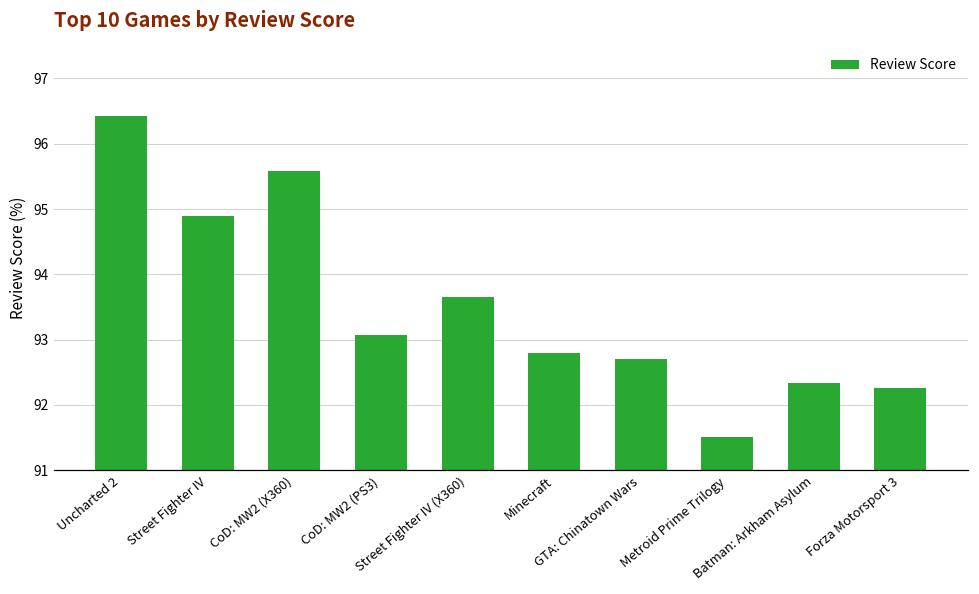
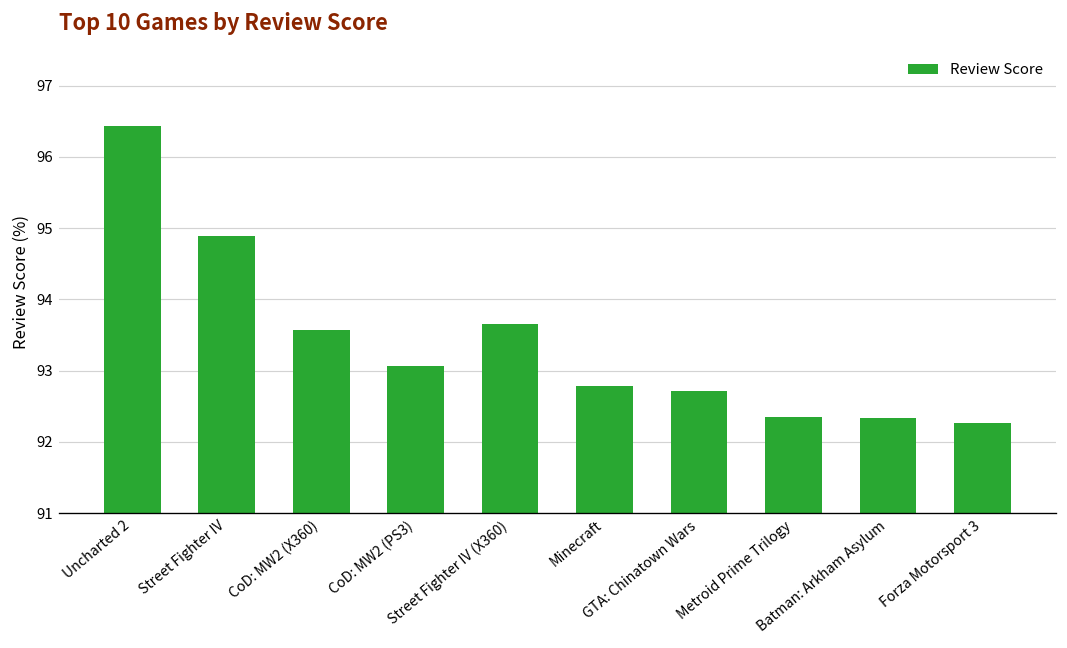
  {
    "Uncharted 2": 96.4,
    "Street Fighter IV": 94.9,
-   "CoD: MW2 (X360)": 95.6,
+   "CoD: MW2 (X360)": 93.6,
    "CoD: MW2 (PS3)": 93.1,
    "Street Fighter IV (X360)": 93.7,
    "Minecraft": 92.8,
    "GTA: Chinatown Wars": 92.7,
-   "Metroid Prime Trilogy": 91.5,
+   "Metroid Prime Trilogy": 92.4,
    "Batman: Arkham Asylum": 92.3,
    "Forza Motorsport 3": 92.3
  }
